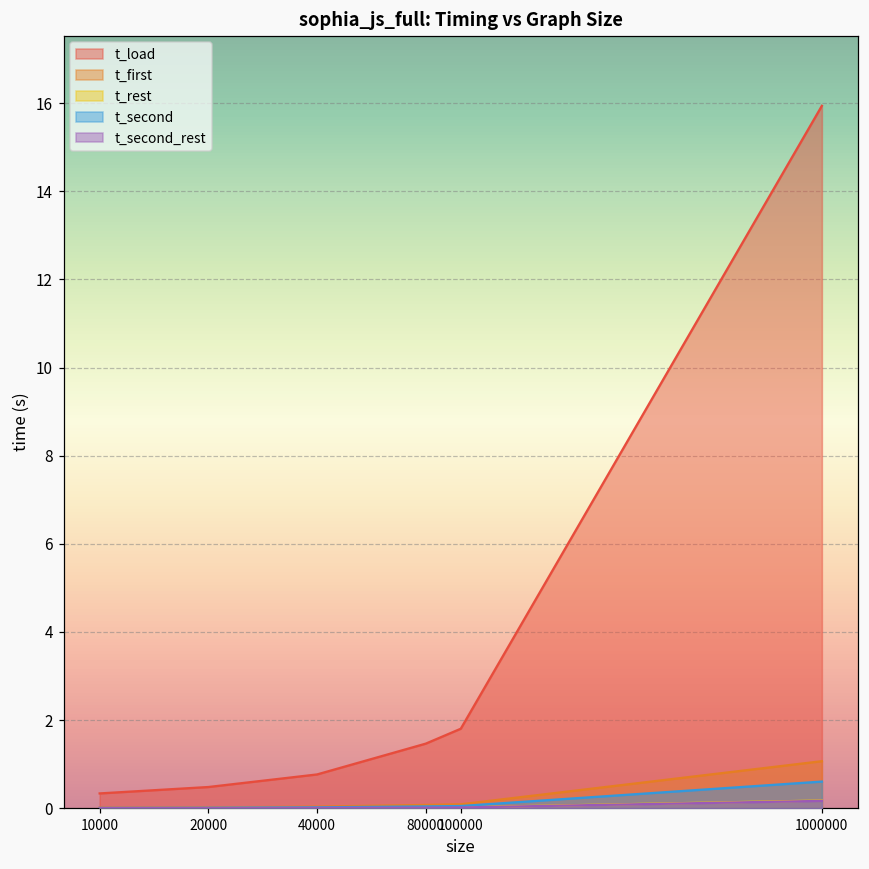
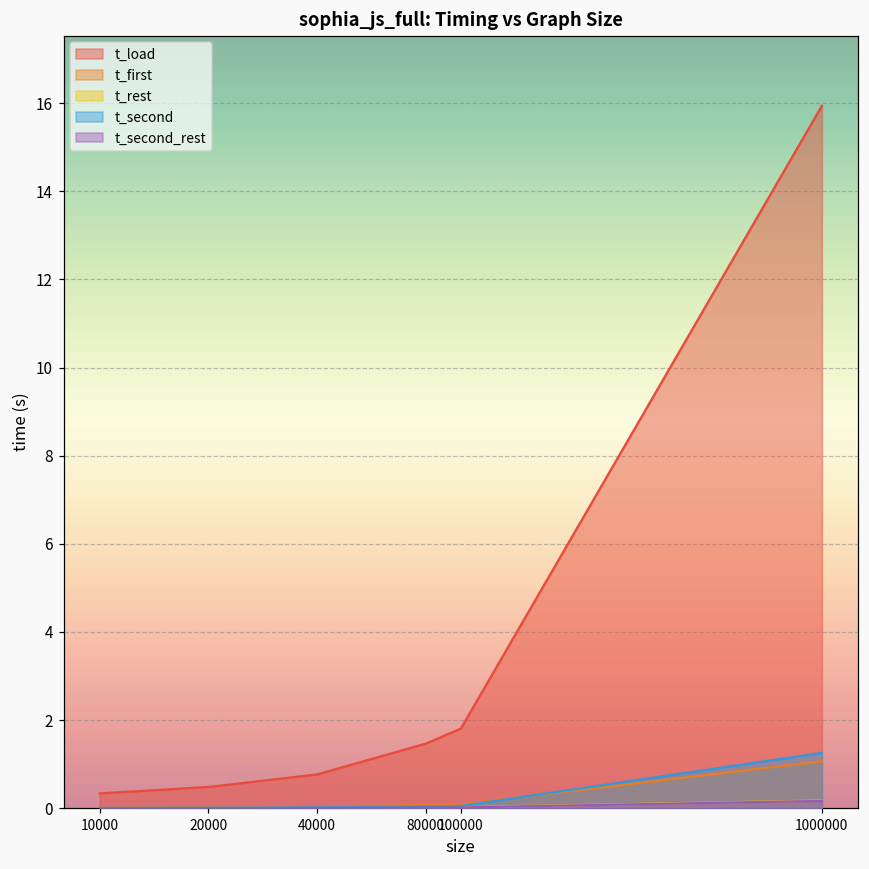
  {
    "t_second_rest": {
      "1000000": 0.2
    },
    "t_second": {
-     "1000000": 0.6
+     "1000000": 1.3
    }
  }
